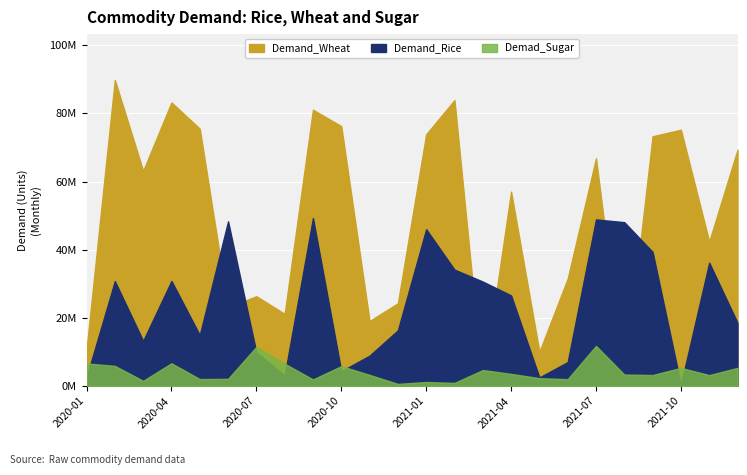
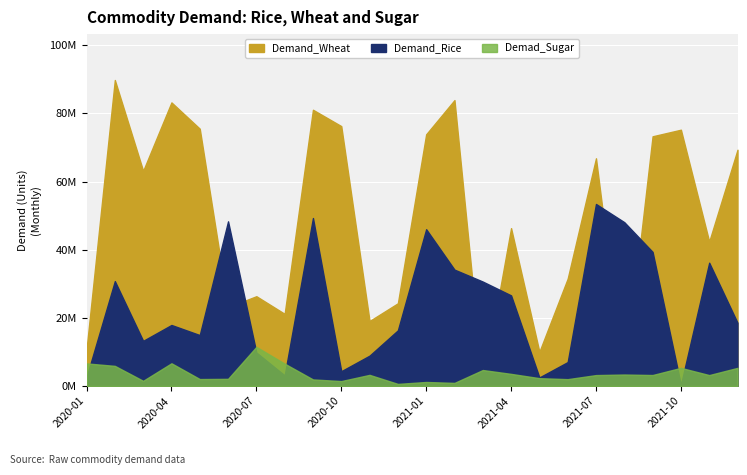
  {
    "Demand_Wheat": {
      "2020-01": 11000000,
      "2020-04": 83000000,
      "2020-07": 26000000,
      "2020-10": 76000000,
      "2021-01": 74000000,
-     "2021-04": 57000000,
+     "2021-04": 46000000,
      "2021-07": 67000000,
      "2021-10": 75000000
    },
    "Demand_Rice": {
      "2020-01": 3000000,
-     "2020-04": 31000000,
+     "2020-04": 18000000,
      "2020-07": 10000000,
      "2020-10": 4000000,
      "2021-01": 46000000,
      "2021-04": 27000000,
-     "2021-07": 49000000
+     "2021-07": 53000000
    },
    "Demad_Sugar": {
      "2020-01": 7000000,
      "2020-04": 7000000,
      "2020-07": 11000000,
-     "2020-10": 6000000,
+     "2020-10": 1000000,
      "2021-01": 1000000,
      "2021-04": 4000000,
-     "2021-07": 12000000,
+     "2021-07": 3000000,
      "2021-10": 5000000
    }
  }
